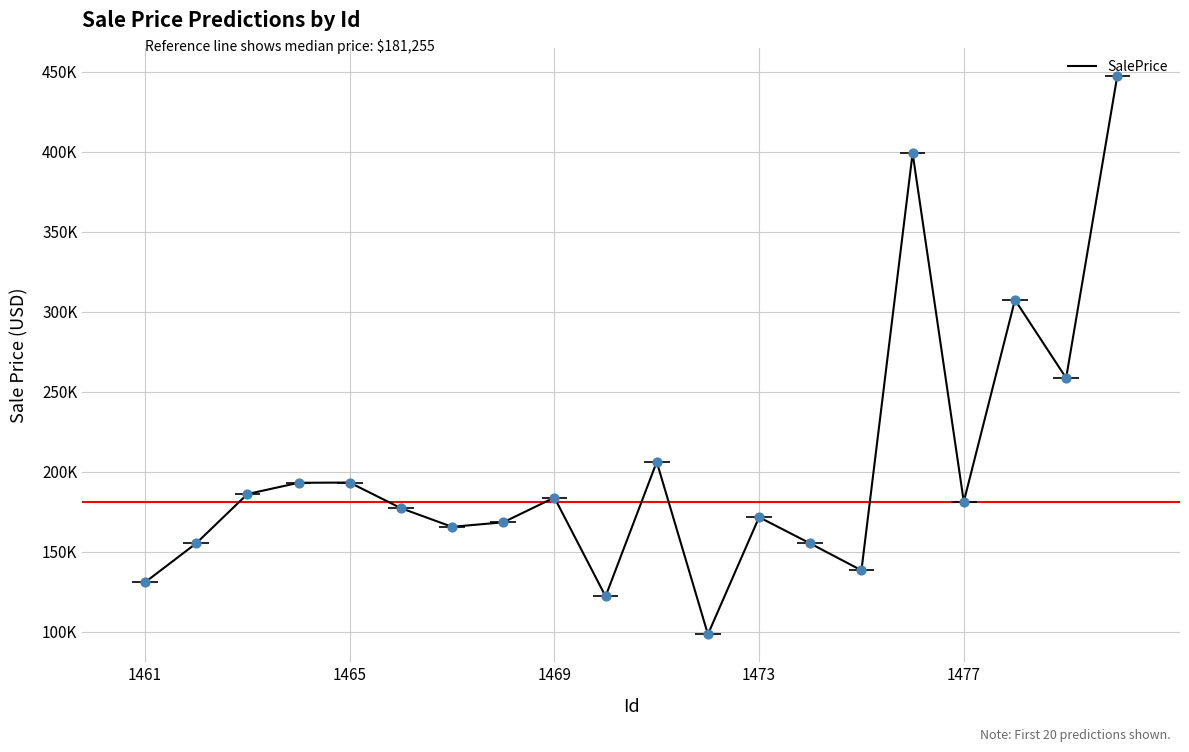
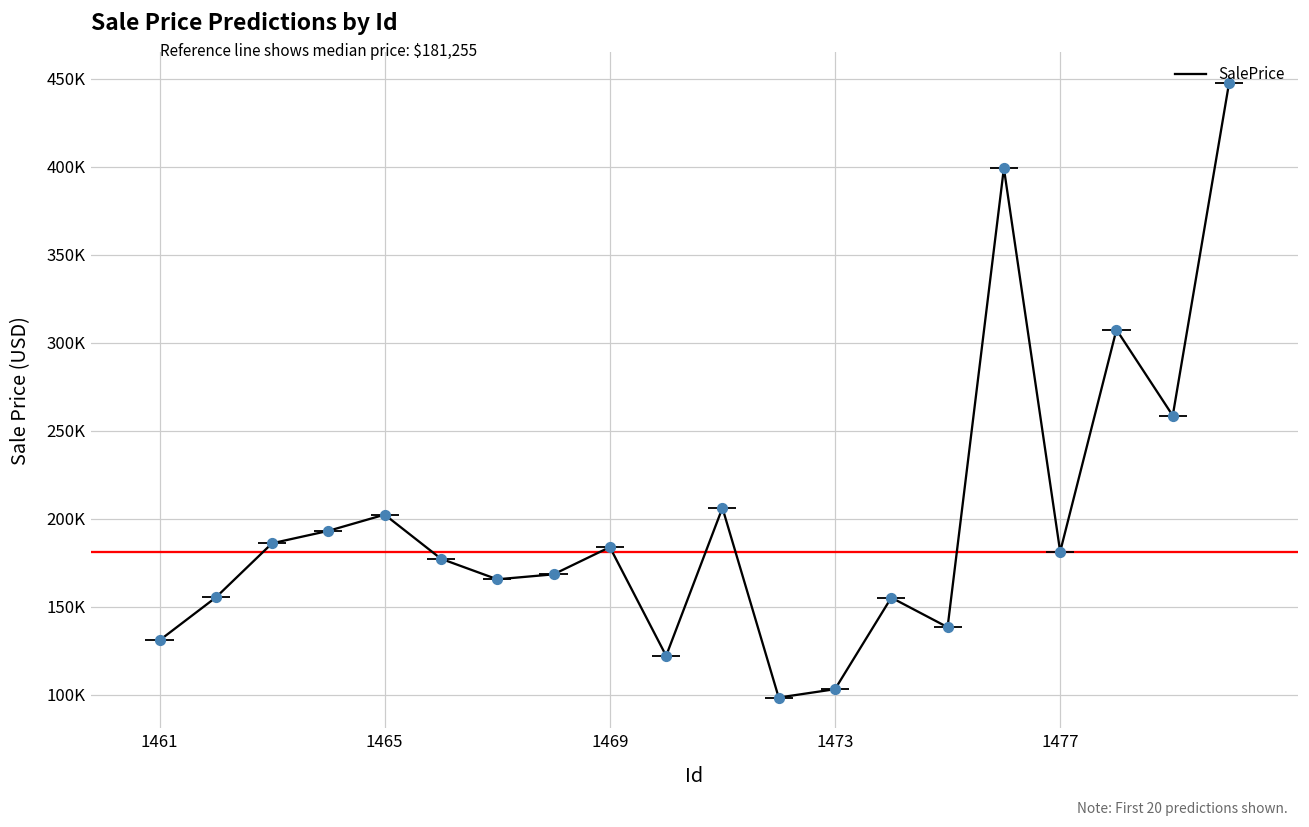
  {
    "1461": 131000,
-   "1465": 193000,
+   "1465": 202000,
    "1469": 184000,
-   "1473": 172000,
+   "1473": 103000,
    "1477": 181000
  }
